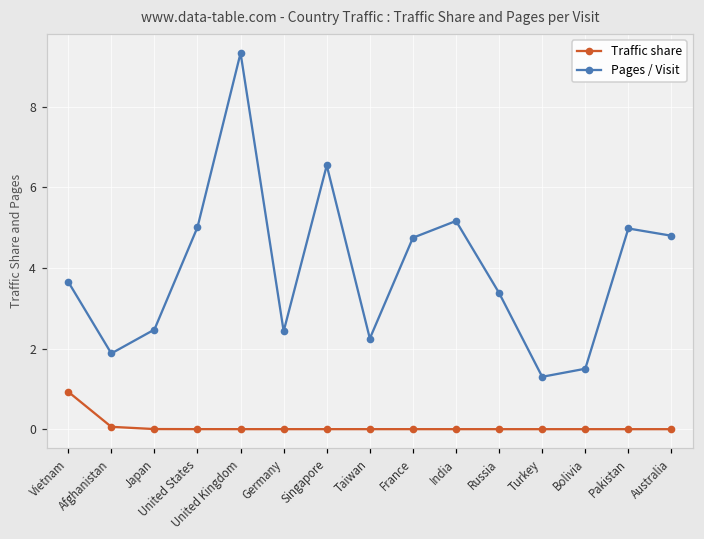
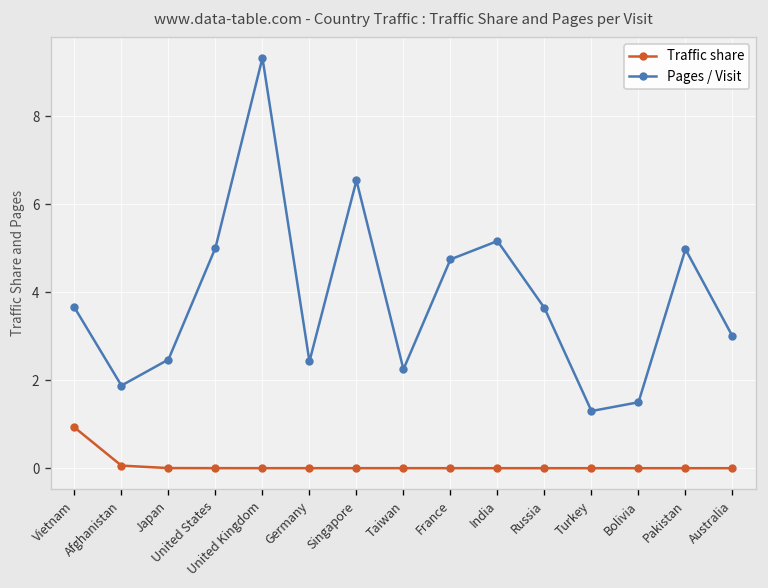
  {
    "Traffic share": {
      "Vietnam": 0.9,
      "Afghanistan": 0.1,
      "Japan": 0.0,
      "United States": 0.0,
      "United Kingdom": 0.0,
      "Germany": 0.0,
      "Singapore": 0.0,
      "Taiwan": 0.0,
      "France": 0.0,
      "India": 0.0,
      "Russia": 0.0,
      "Turkey": 0.0,
      "Bolivia": 0.0,
      "Pakistan": 0.0,
      "Australia": 0.0
    },
    "Pages / Visit": {
      "Vietnam": 3.7,
      "Afghanistan": 1.9,
      "Japan": 2.5,
      "United States": 5.0,
      "United Kingdom": 9.3,
      "Germany": 2.4,
      "Singapore": 6.5,
      "Taiwan": 2.3,
      "France": 4.8,
      "India": 5.2,
-     "Russia": 3.4,
+     "Russia": 3.6,
      "Turkey": 1.3,
      "Bolivia": 1.5,
      "Pakistan": 5.0,
-     "Australia": 4.8
+     "Australia": 3.0
    }
  }
